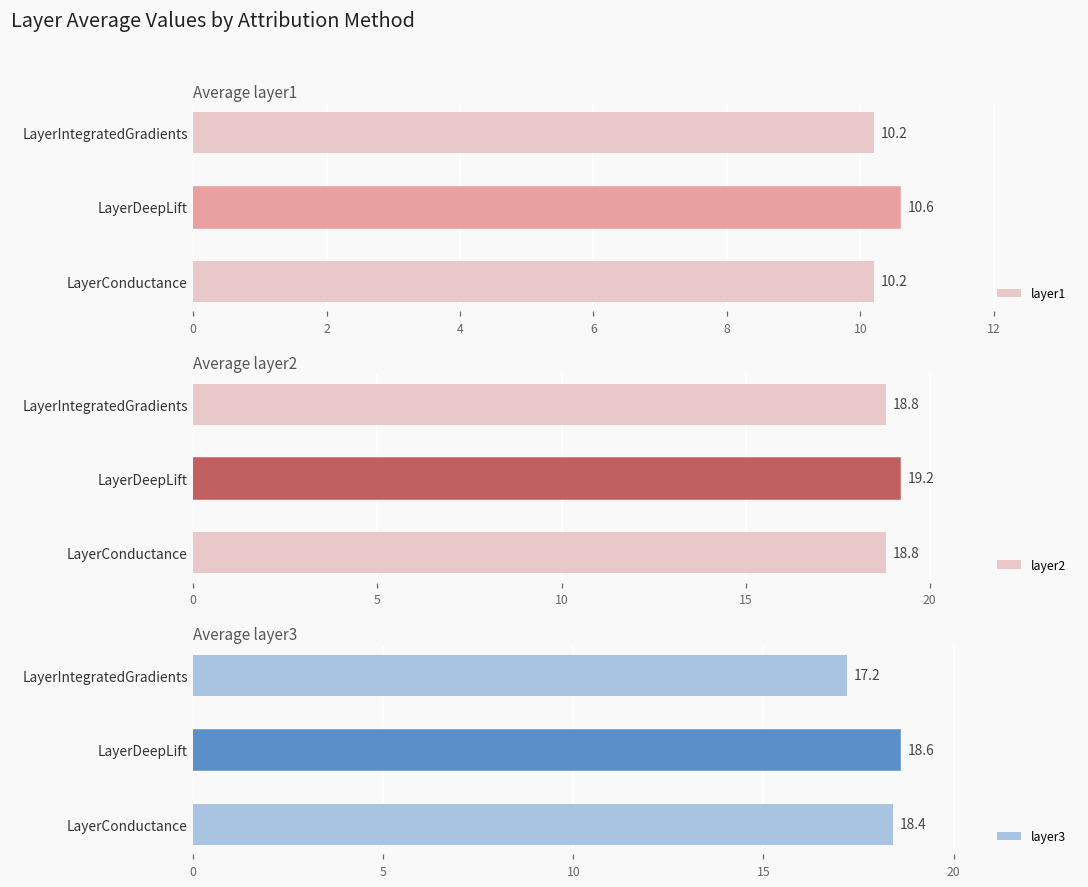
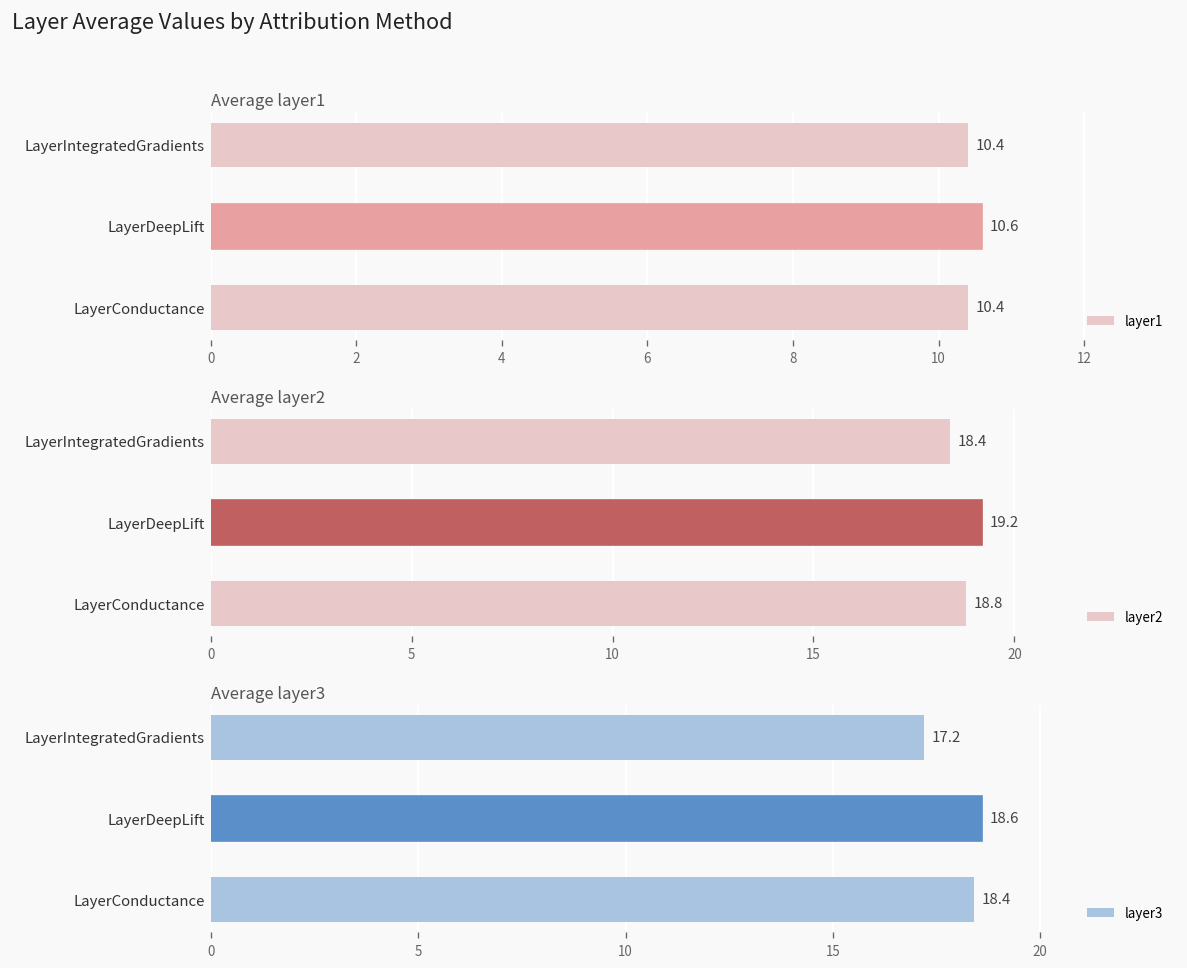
  {
    "Average layer1": {
-     "LayerIntegratedGradients": 10.2,
+     "LayerIntegratedGradients": 10.4,
      "LayerDeepLift": 10.6,
-     "LayerConductance": 10.2
+     "LayerConductance": 10.4
    },
    "Average layer2": {
-     "LayerIntegratedGradients": 18.8,
+     "LayerIntegratedGradients": 18.4,
      "LayerDeepLift": 19.2,
      "LayerConductance": 18.8
    },
    "Average layer3": {
      "LayerIntegratedGradients": 17.2,
      "LayerDeepLift": 18.6,
      "LayerConductance": 18.4
    }
  }
